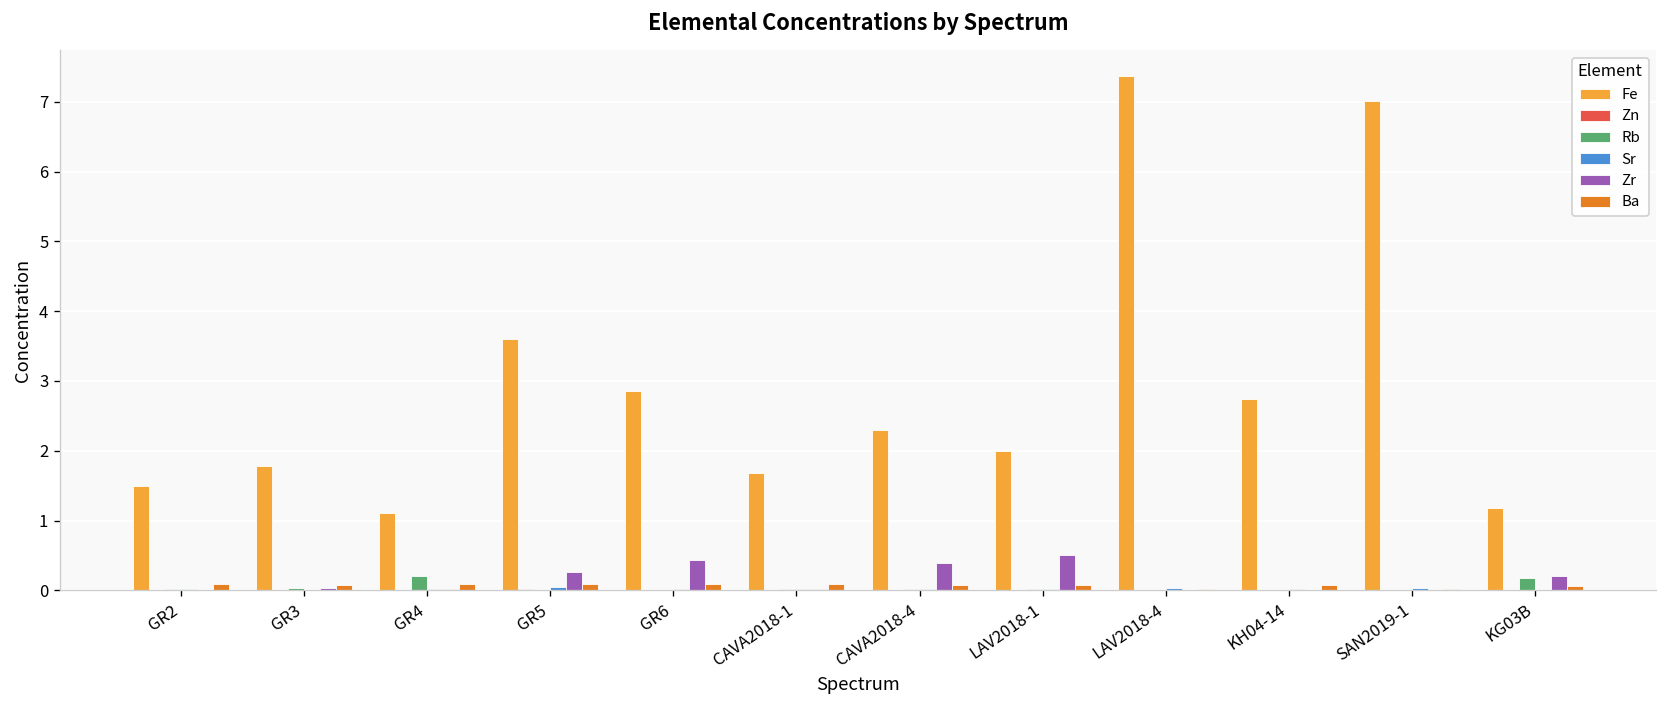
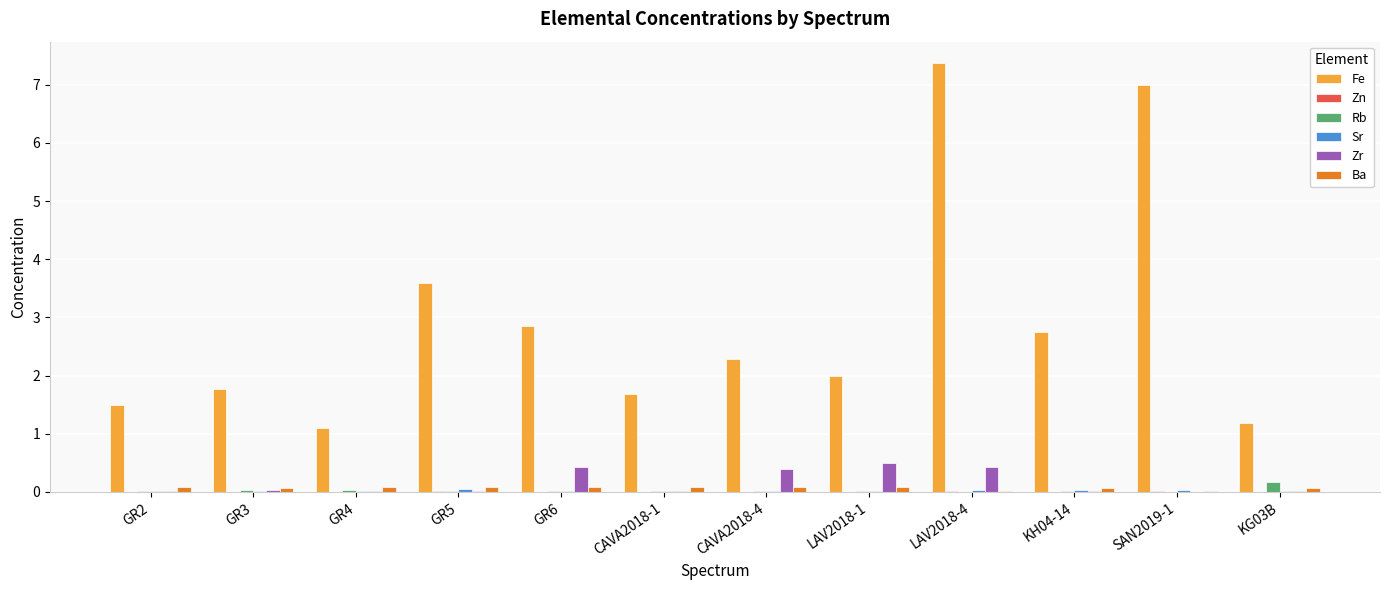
  {
    "Rb": {
-     "GR4": 0.2,
+     "GR4": 0.0,
      "KG03B": 0.2
    },
    "Sr": {
      "GR5": 0.0
    },
    "Zr": {
-     "GR5": 0.3,
+     "GR5": 0.0,
      "GR6": 0.4,
      "CAVA2018-4": 0.4,
      "LAV2018-1": 0.5,
-     "LAV2018-4": 0.0,
-     "KG03B": 0.2
+     "LAV2018-4": 0.4,
+     "KG03B": 0.0
    }
  }
